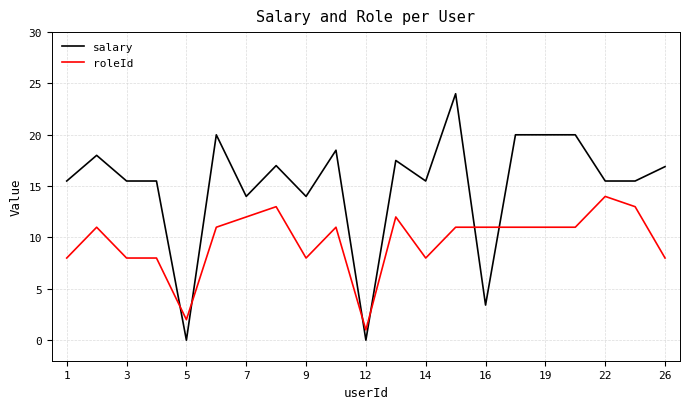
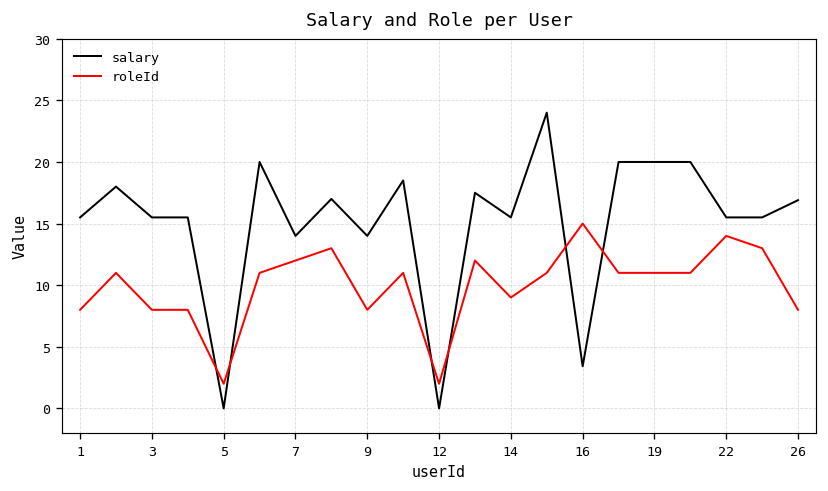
  {
    "salary": {
      "12": 0,
      "14": 15.5,
      "16": 3.4,
      "22": 15.5,
      "26": 17
    },
    "roleId": {
-     "12": 1,
-     "14": 8,
-     "16": 11,
+     "12": 2,
+     "14": 9,
+     "16": 15,
      "22": 14,
      "26": 8
    }
  }
